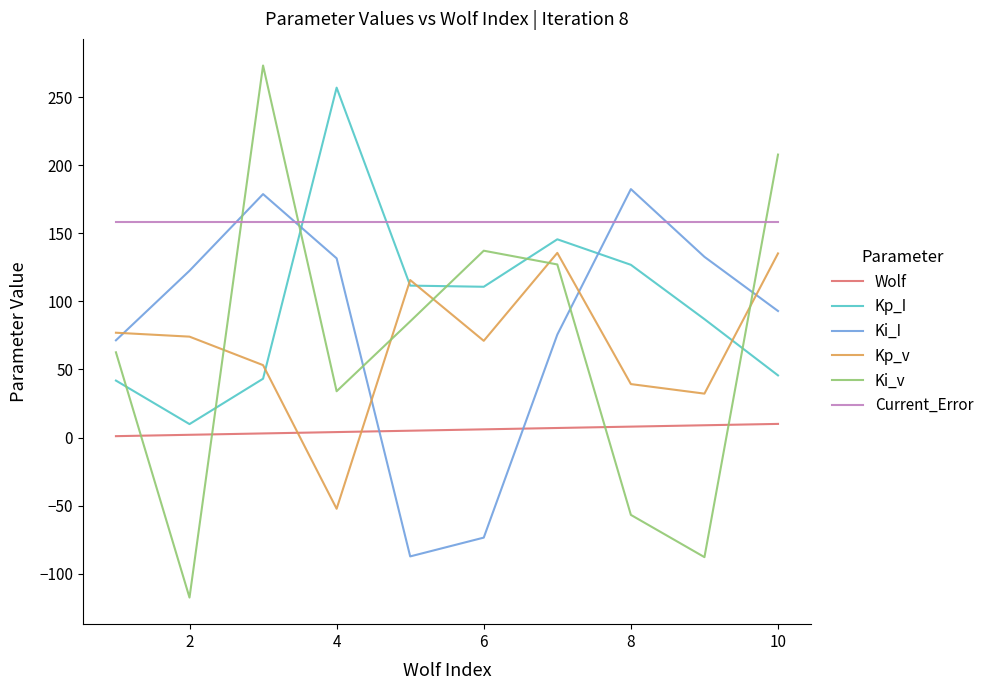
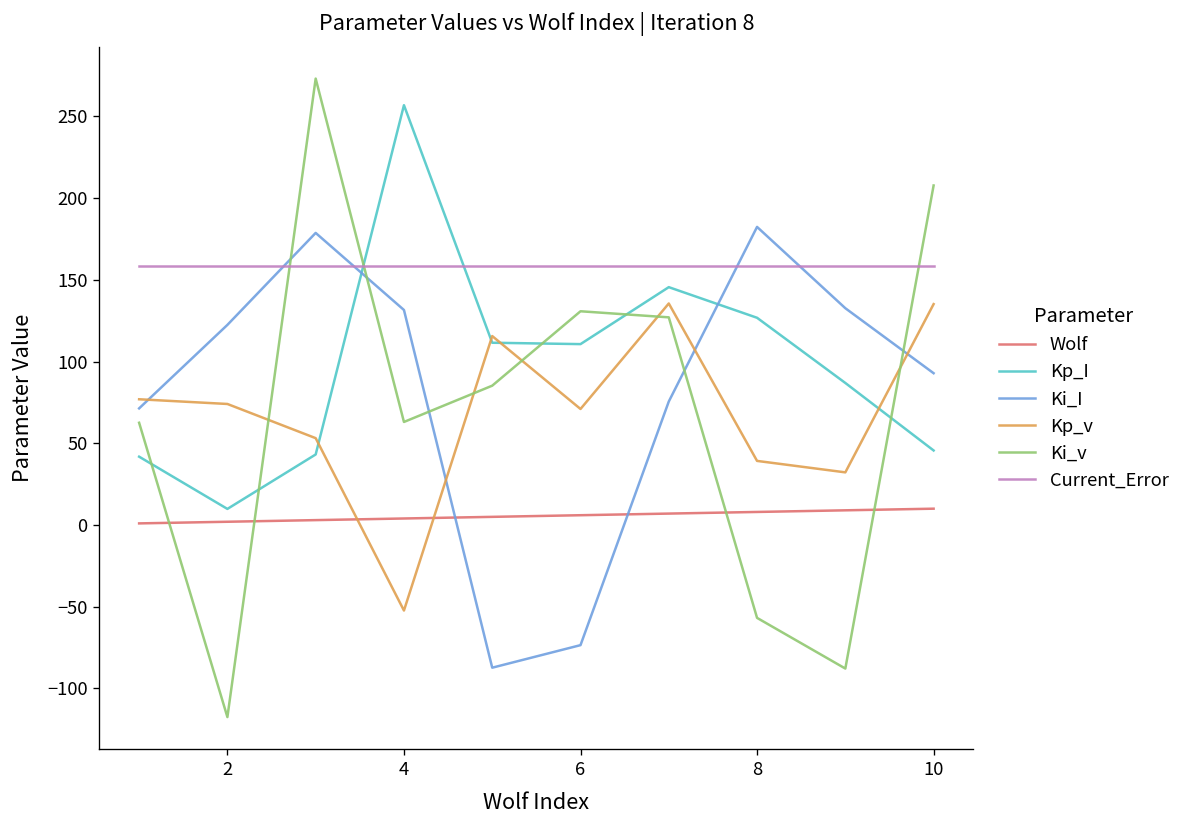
  {
    "Ki_v": {
      "2": -118,
-     "4": 34,
-     "6": 137,
+     "4": 63,
+     "6": 131,
      "8": -57,
      "10": 208
    },
    "Current_Error": {
      "2": 159,
      "4": 159,
      "6": 159,
      "8": 159,
      "10": 159
    }
  }
